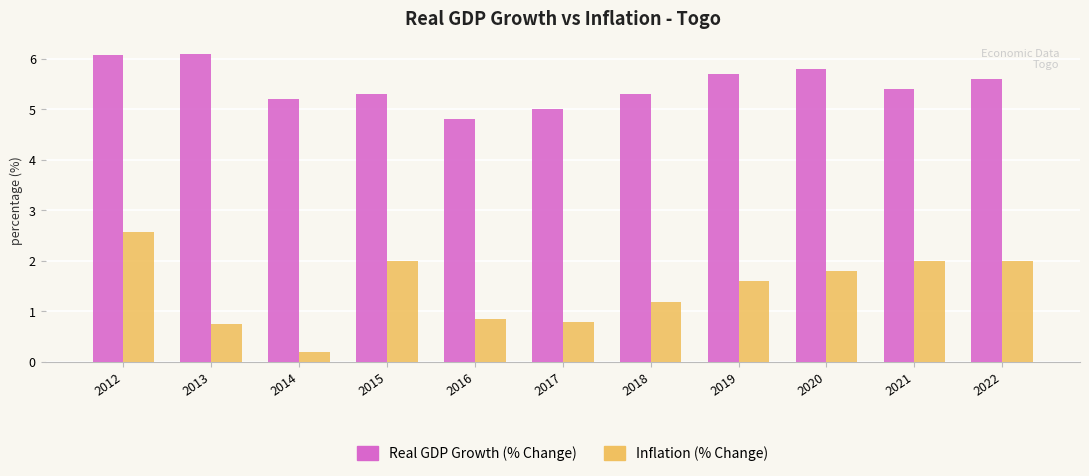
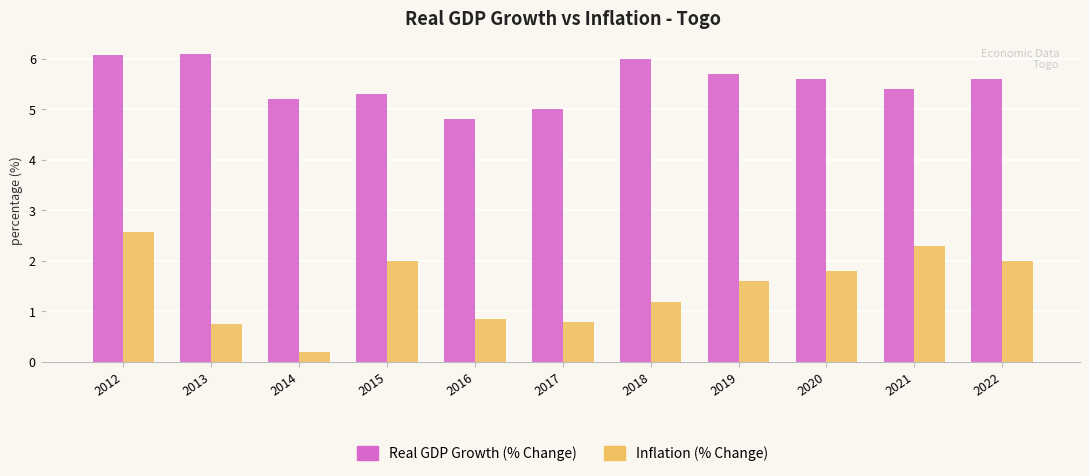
  {
    "Real GDP Growth (% Change)": {
      "2012": 6.1,
      "2013": 6.1,
      "2014": 5.2,
      "2015": 5.3,
      "2016": 4.8,
      "2017": 5.0,
-     "2018": 5.3,
+     "2018": 6.0,
      "2019": 5.7,
-     "2020": 5.8,
+     "2020": 5.6,
      "2021": 5.4,
      "2022": 5.6
    },
    "Inflation (% Change)": {
      "2012": 2.6,
      "2013": 0.8,
      "2014": 0.2,
      "2015": 2.0,
      "2016": 0.9,
      "2017": 0.8,
      "2018": 1.2,
      "2019": 1.6,
      "2020": 1.8,
-     "2021": 2.0,
+     "2021": 2.3,
      "2022": 2.0
    }
  }
